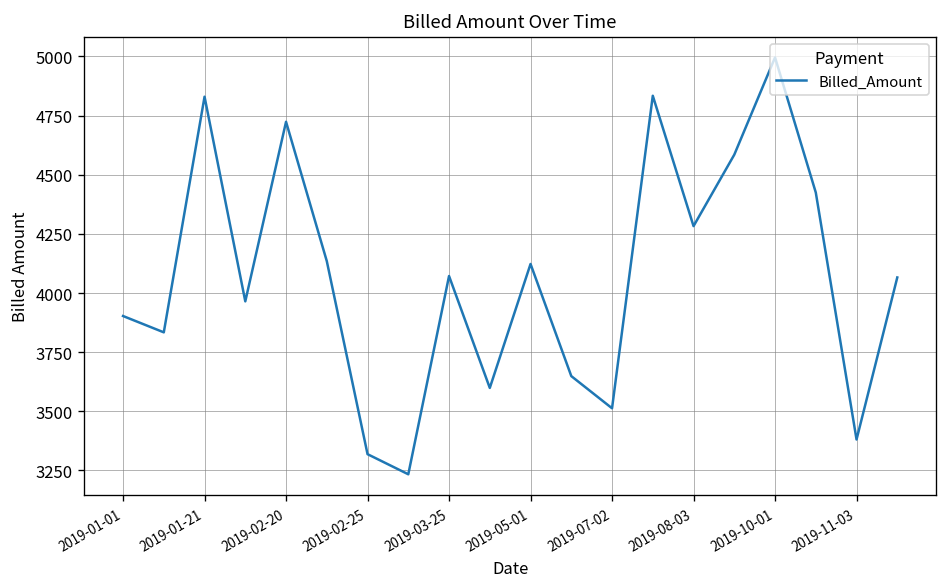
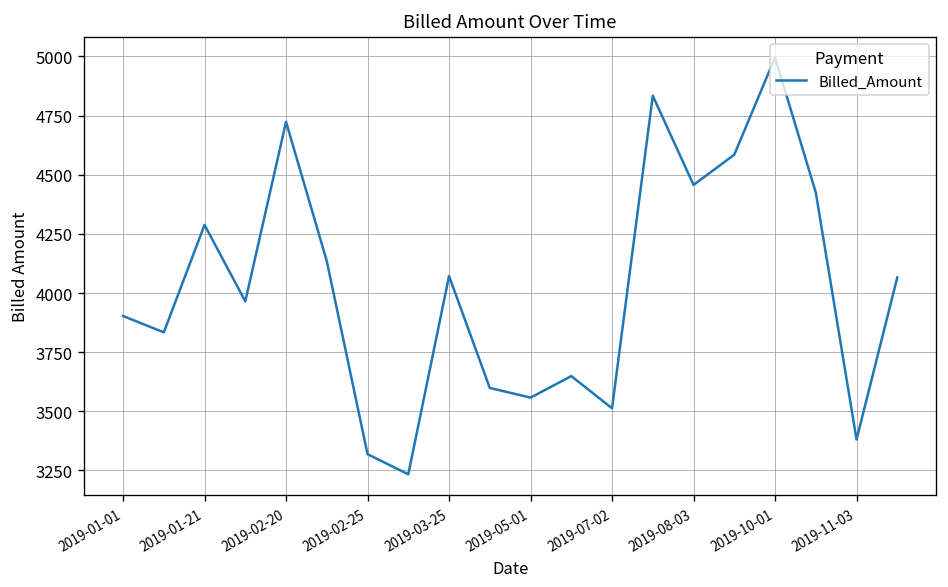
  {
    "2019-01-01": 3900,
-   "2019-01-21": 4830,
+   "2019-01-21": 4290,
    "2019-02-20": 4720,
    "2019-02-25": 3320,
    "2019-03-25": 4070,
-   "2019-05-01": 4120,
+   "2019-05-01": 3560,
    "2019-07-02": 3510,
-   "2019-08-03": 4280
+   "2019-08-03": 4460
  }
